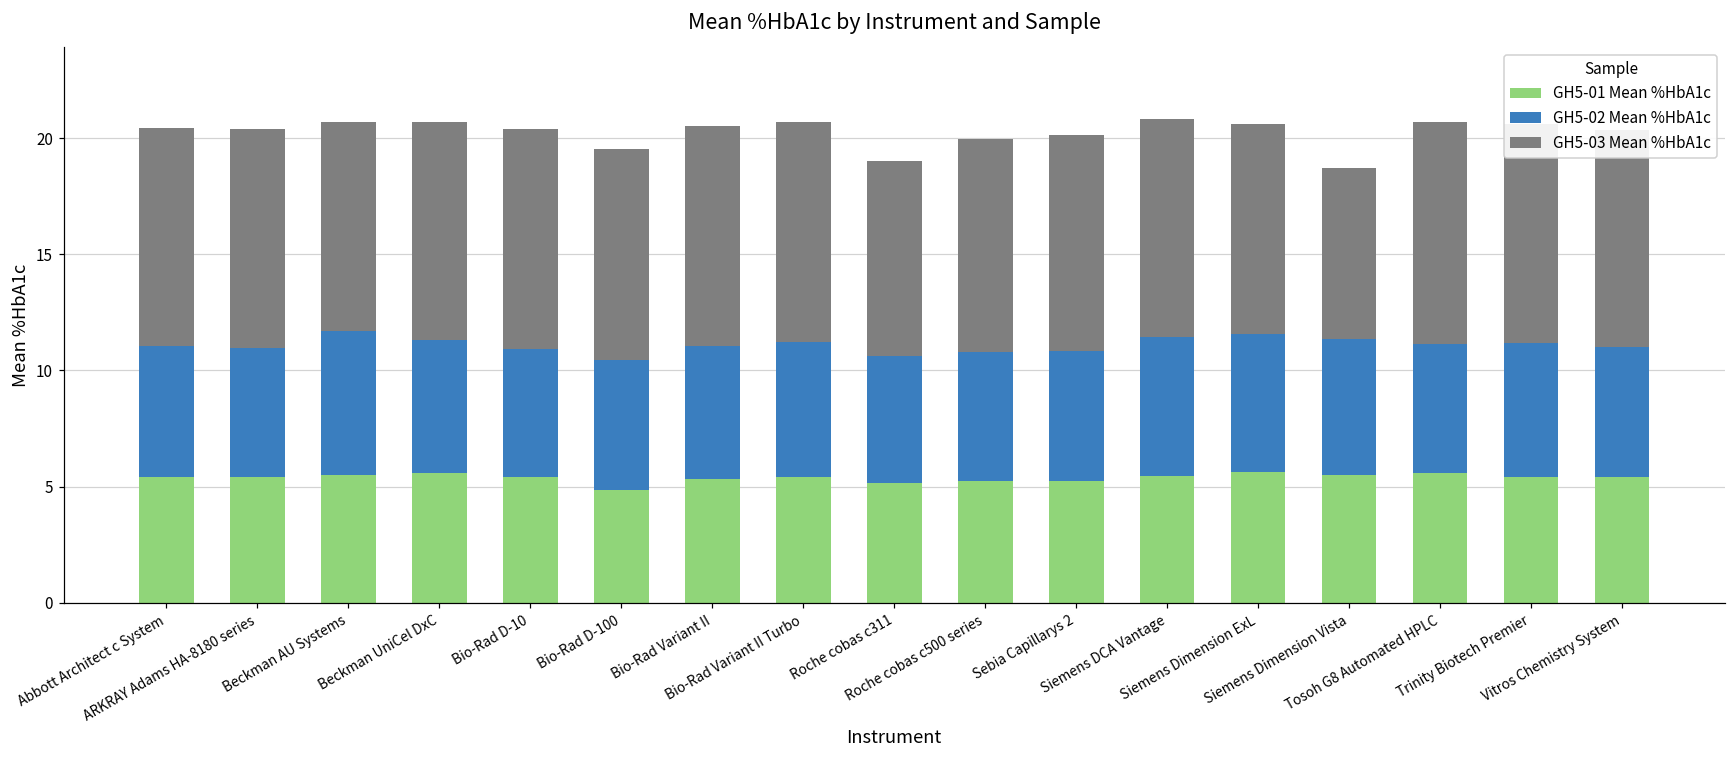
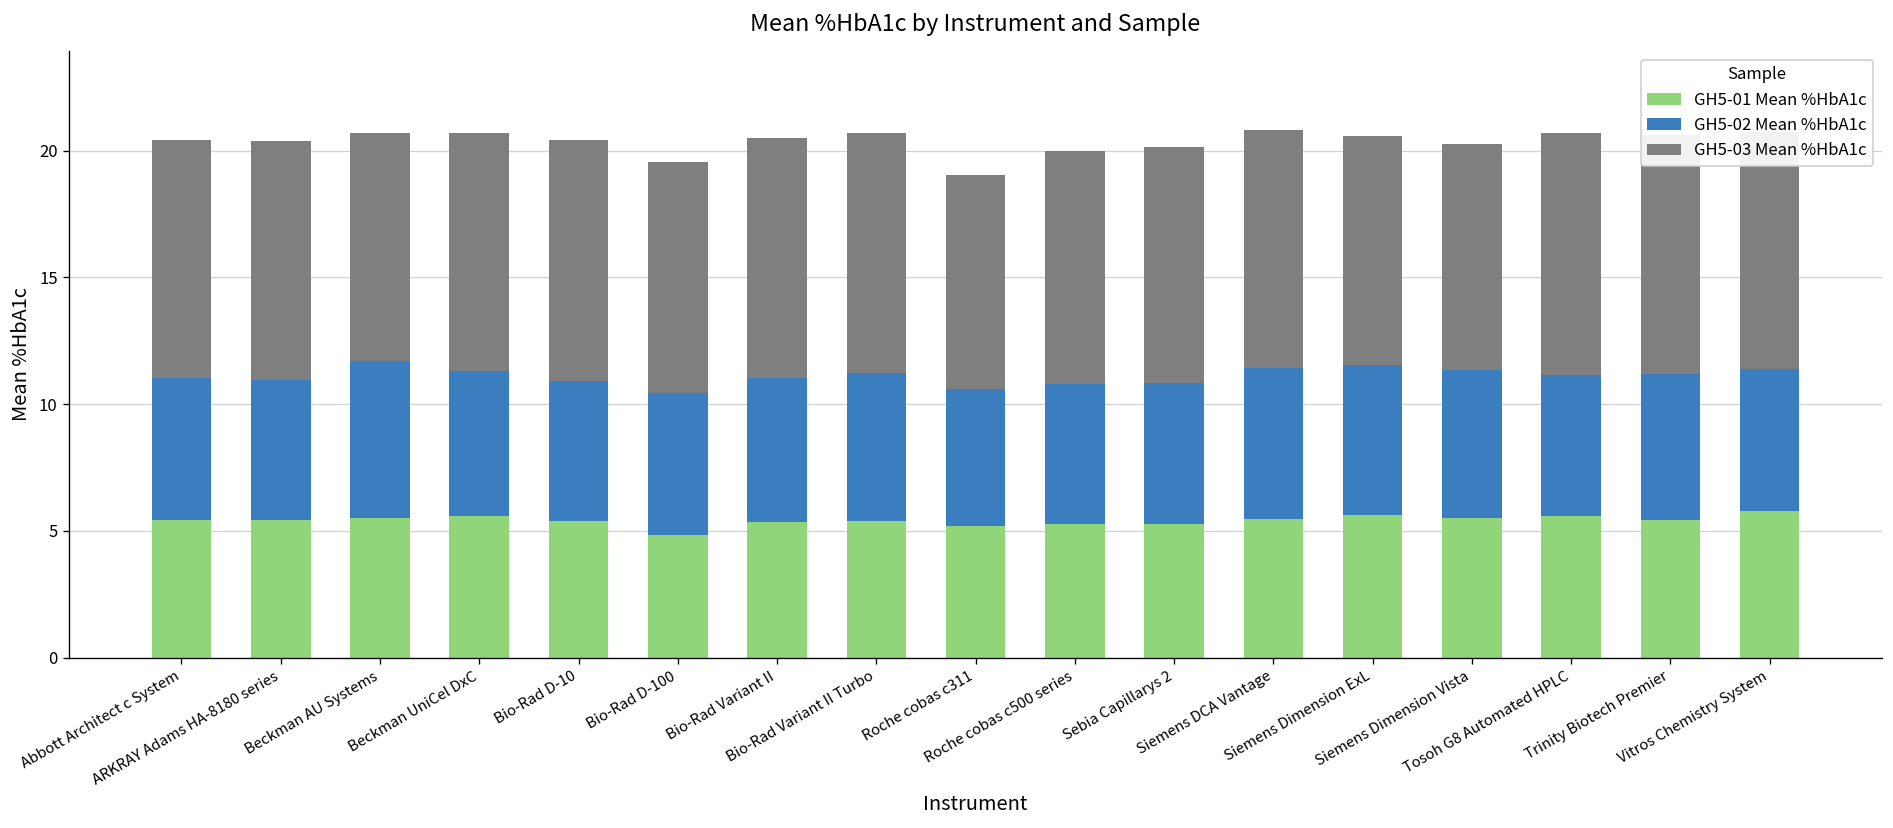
  {
    "GH5-01 Mean %HbA1c": {
      "Abbott Architect c System": 5.4,
      "ARKRAY Adams HA-8180 series": 5.4,
      "Beckman AU Systems": 5.5,
      "Beckman UniCel DxC": 5.6,
      "Bio-Rad D-10": 5.4,
      "Bio-Rad D-100": 4.9,
      "Bio-Rad Variant II": 5.4,
      "Bio-Rad Variant II Turbo": 5.4,
      "Roche cobas c311": 5.2,
      "Roche cobas c500 series": 5.3,
      "Sebia Capillarys 2": 5.3,
      "Siemens DCA Vantage": 5.5,
      "Siemens Dimension ExL": 5.6,
      "Siemens Dimension Vista": 5.5,
      "Tosoh G8 Automated HPLC": 5.6,
      "Trinity Biotech Premier": 5.4,
-     "Vitros Chemistry System": 5.4
+     "Vitros Chemistry System": 5.8
    },
    "GH5-02 Mean %HbA1c": {
      "Abbott Architect c System": 5.6,
      "ARKRAY Adams HA-8180 series": 5.5,
      "Beckman AU Systems": 6.2,
      "Beckman UniCel DxC": 5.7,
      "Bio-Rad D-10": 5.5,
      "Bio-Rad D-100": 5.6,
      "Bio-Rad Variant II": 5.7,
      "Bio-Rad Variant II Turbo": 5.8,
      "Roche cobas c311": 5.4,
      "Roche cobas c500 series": 5.5,
      "Sebia Capillarys 2": 5.6,
      "Siemens DCA Vantage": 6.0,
      "Siemens Dimension ExL": 5.9,
      "Siemens Dimension Vista": 5.8,
      "Tosoh G8 Automated HPLC": 5.5,
      "Trinity Biotech Premier": 5.7,
      "Vitros Chemistry System": 5.6
    },
    "GH5-03 Mean %HbA1c": {
      "Abbott Architect c System": 9.4,
      "ARKRAY Adams HA-8180 series": 9.4,
      "Beckman AU Systems": 9.0,
      "Beckman UniCel DxC": 9.4,
      "Bio-Rad D-10": 9.5,
      "Bio-Rad D-100": 9.1,
      "Bio-Rad Variant II": 9.5,
      "Bio-Rad Variant II Turbo": 9.5,
      "Roche cobas c311": 8.4,
      "Roche cobas c500 series": 9.2,
      "Sebia Capillarys 2": 9.3,
      "Siemens DCA Vantage": 9.4,
      "Siemens Dimension ExL": 9.0,
-     "Siemens Dimension Vista": 7.4,
+     "Siemens Dimension Vista": 8.9,
      "Tosoh G8 Automated HPLC": 9.6
    }
  }
